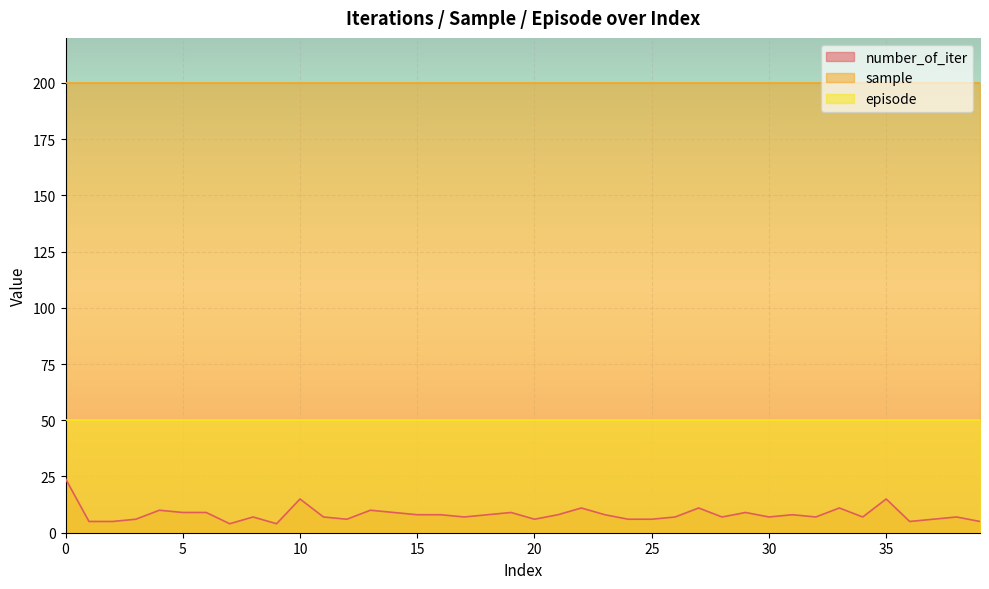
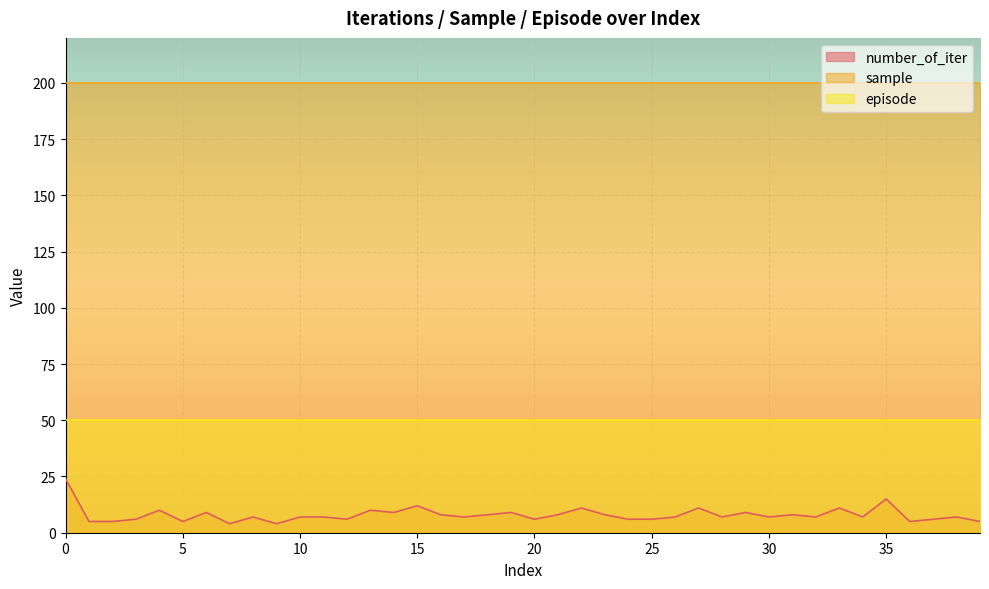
  {
    "number_of_iter": {
      "0": 24,
-     "5": 9,
-     "10": 15,
-     "15": 8,
+     "5": 5,
+     "10": 7,
+     "15": 12,
      "20": 6,
      "25": 6,
      "30": 7,
      "35": 15
    }
  }
